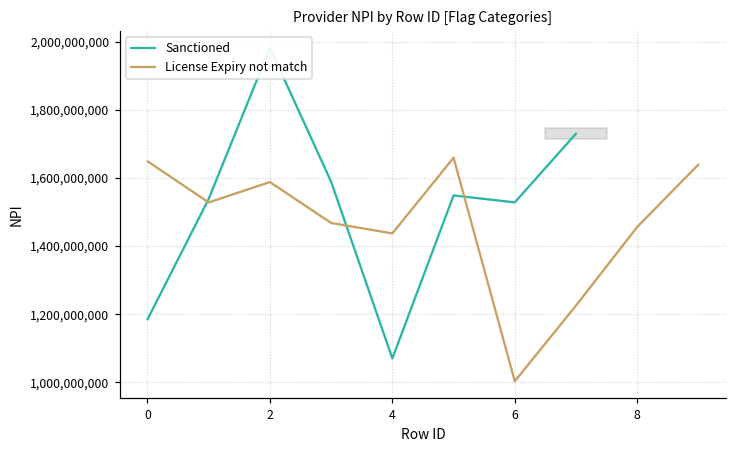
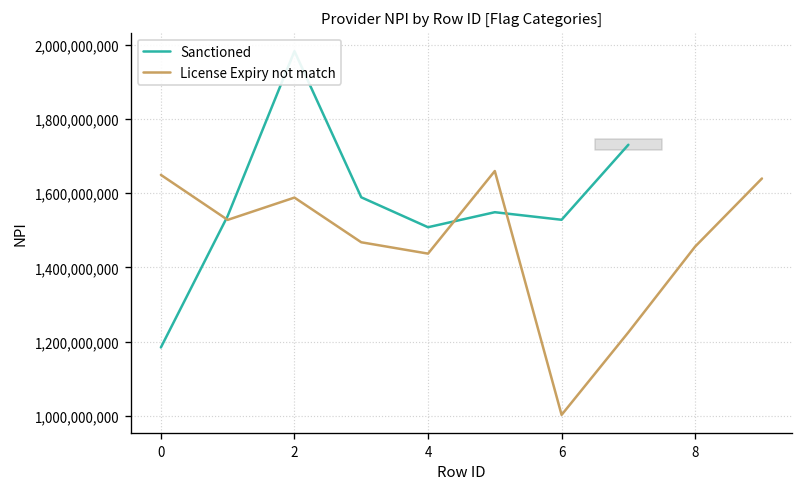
  {
    "Sanctioned": {
      "0": "1,180,000,000",
-     "4": "1,070,000,000",
+     "4": "1,510,000,000",
      "6": "1,530,000,000"
    },
    "License Expiry not match": {
      "0": "1,650,000,000",
      "2": "1,590,000,000",
      "4": "1,440,000,000",
      "6": "1,000,000,000",
      "8": "1,460,000,000"
    }
  }
